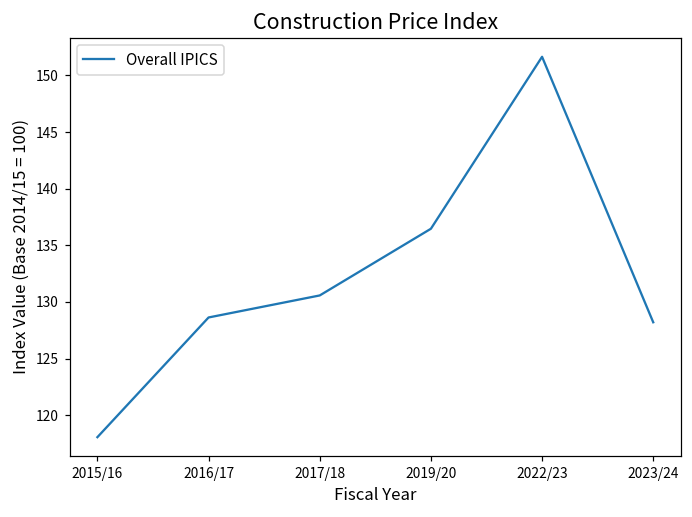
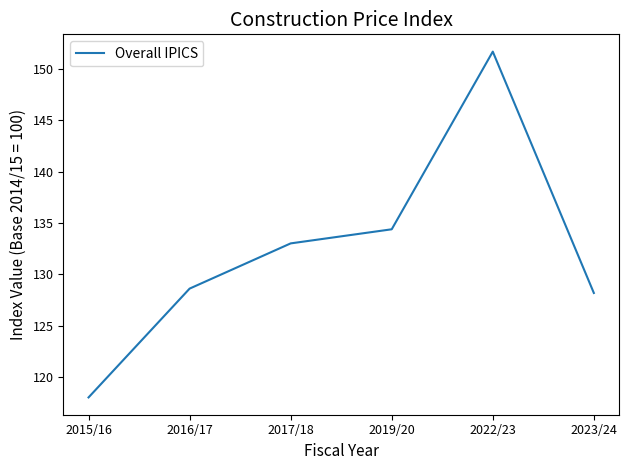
  {
    "2015/16": 118.1,
    "2016/17": 128.6,
-   "2017/18": 130.6,
-   "2019/20": 136.5,
+   "2017/18": 133.0,
+   "2019/20": 134.4,
    "2022/23": 151.6,
    "2023/24": 128.2
  }
